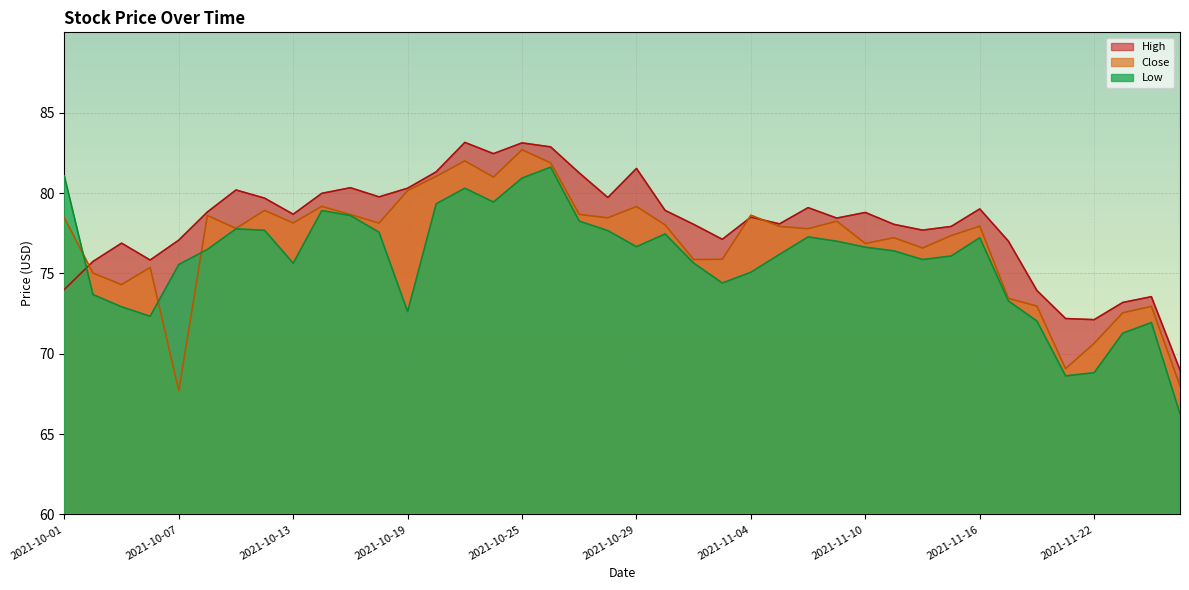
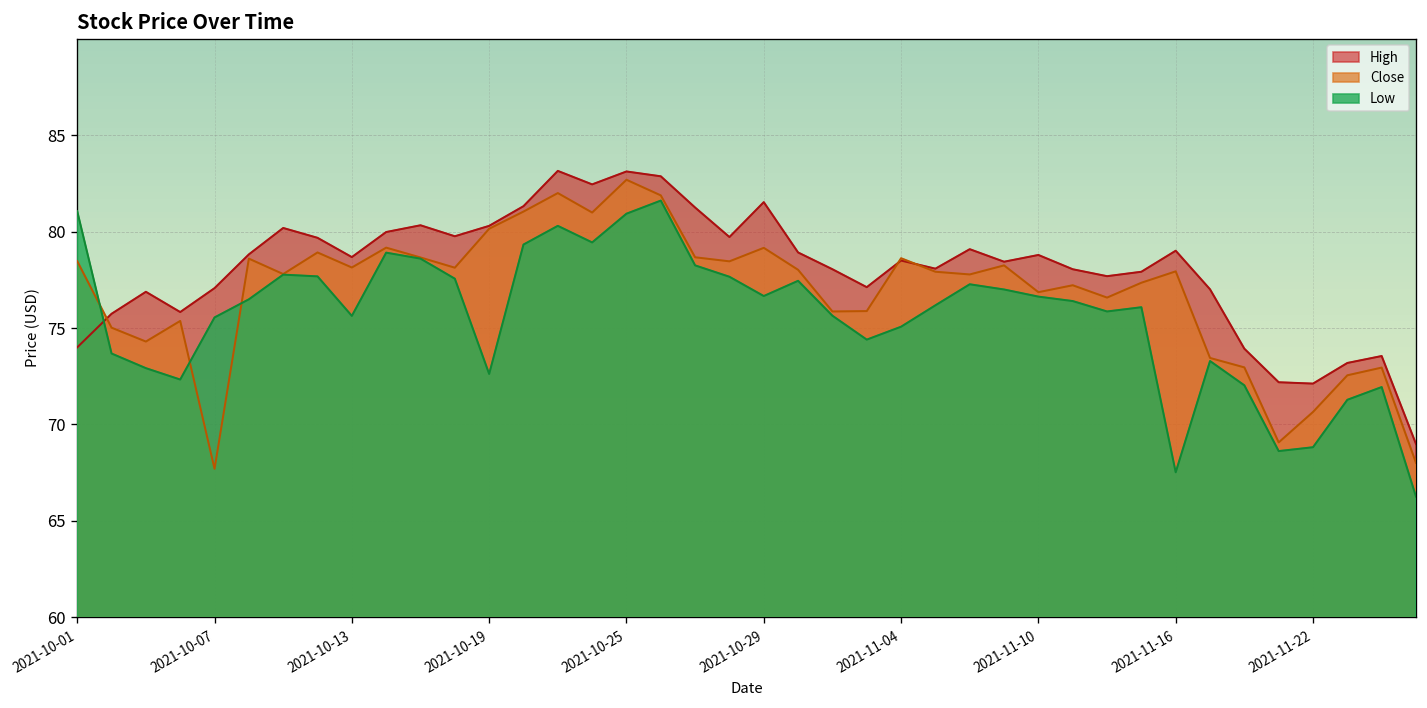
  {
    "High": {
      "2021-10-01": 74.0,
      "2021-10-07": 77.1,
      "2021-10-13": 78.7,
      "2021-10-25": 83.1,
      "2021-10-29": 81.5,
      "2021-11-10": 78.8,
      "2021-11-16": 79.0,
      "2021-11-22": 72.1
    },
    "Close": {
      "2021-10-01": 78.5,
      "2021-10-07": 67.7,
      "2021-10-13": 78.1,
      "2021-10-25": 82.7,
      "2021-10-29": 79.2,
      "2021-11-10": 76.9,
      "2021-11-16": 77.9,
      "2021-11-22": 70.7
    },
    "Low": {
      "2021-10-01": 81.1,
      "2021-10-07": 75.6,
      "2021-10-13": 75.6,
      "2021-10-19": 72.6,
      "2021-10-25": 80.9,
      "2021-10-29": 76.7,
      "2021-11-04": 75.1,
      "2021-11-10": 76.6,
-     "2021-11-16": 77.2,
+     "2021-11-16": 67.5,
      "2021-11-22": 68.8
    }
  }
